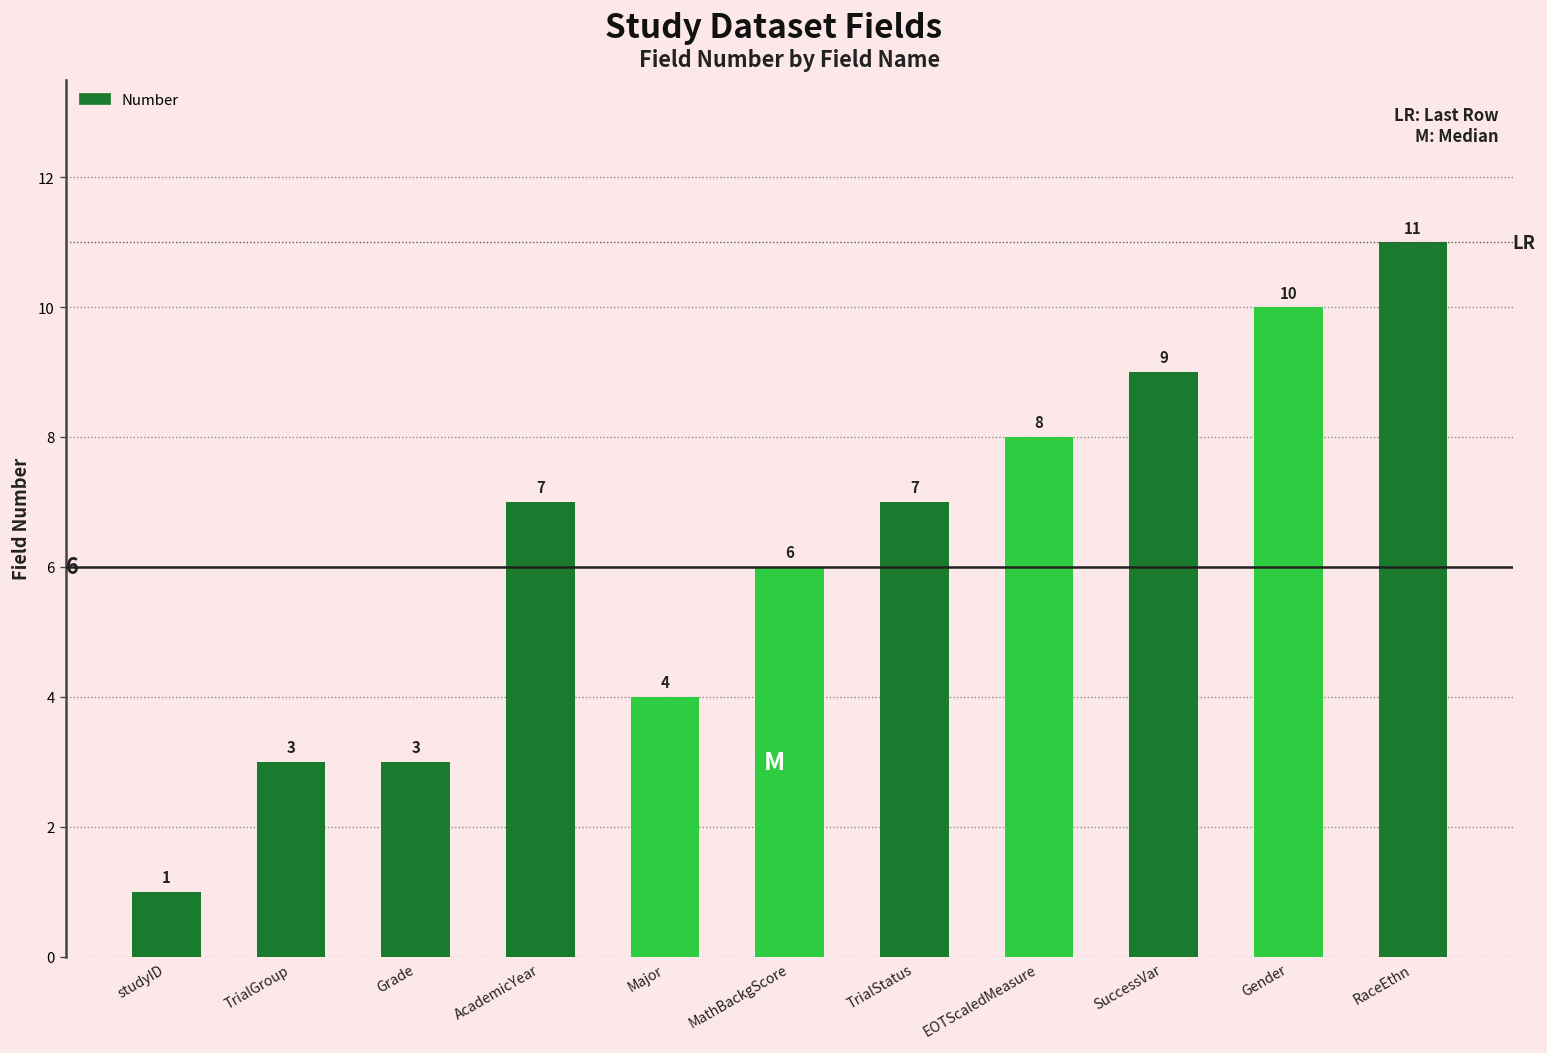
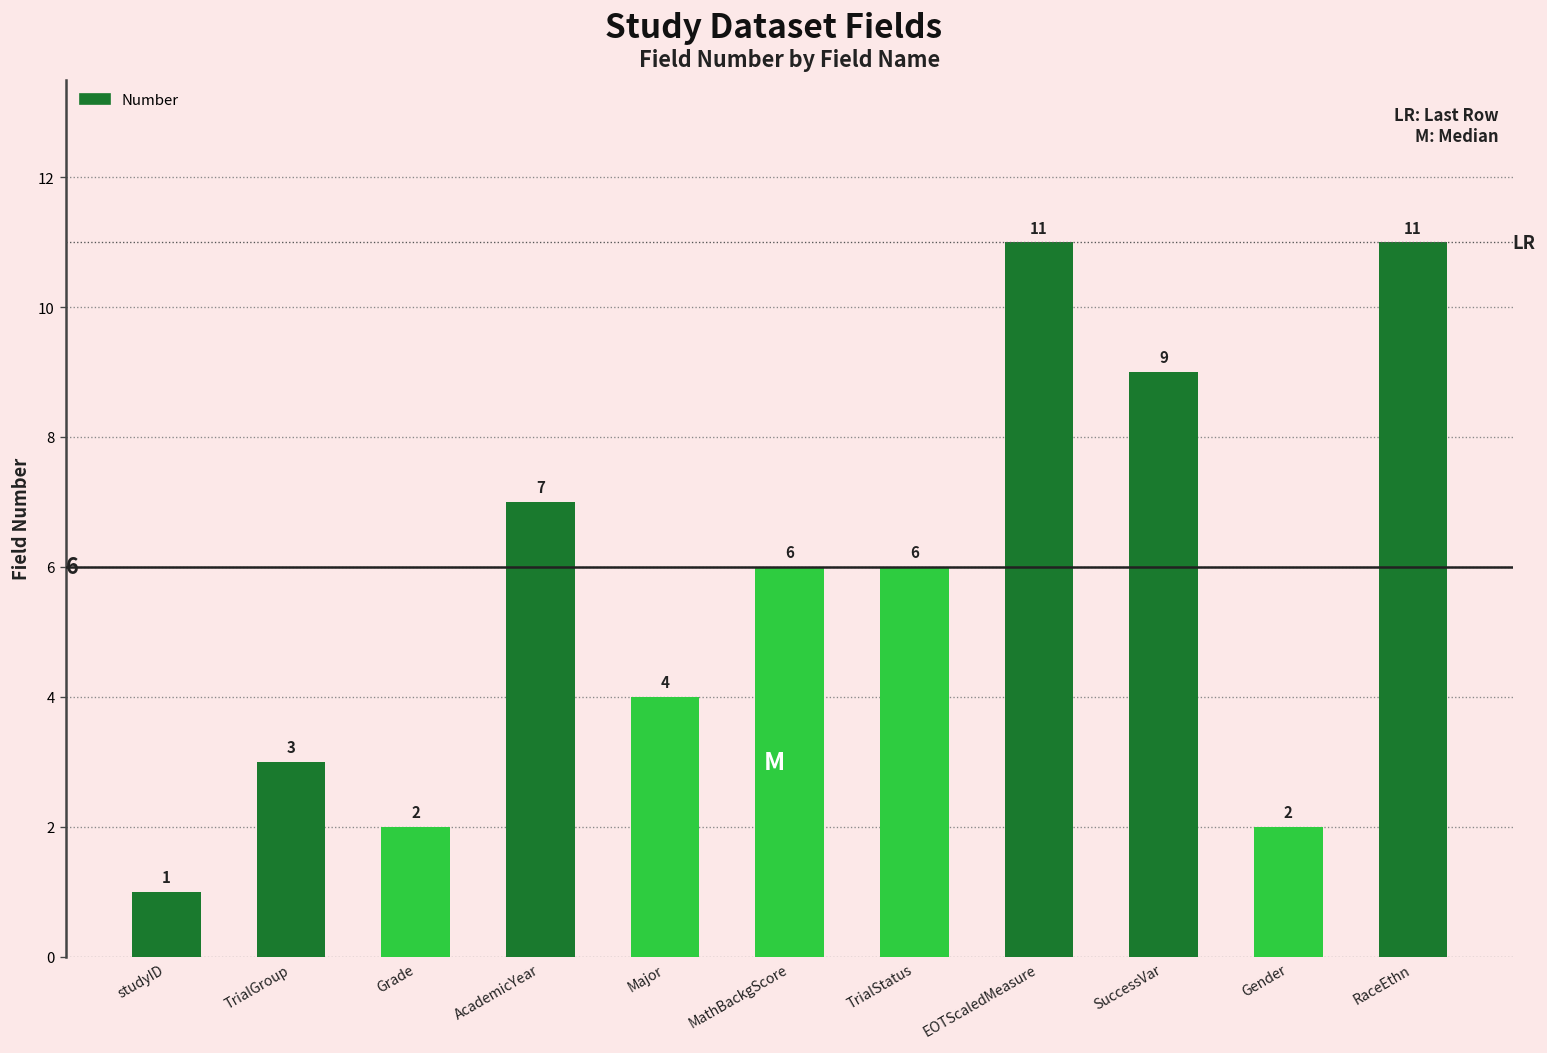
  {
    "studyID": 1,
    "TrialGroup": 3,
-   "Grade": 3,
+   "Grade": 2,
    "AcademicYear": 7,
    "Major": 4,
    "MathBackgScore": 6,
-   "TrialStatus": 7,
-   "EOTScaledMeasure": 8,
+   "TrialStatus": 6,
+   "EOTScaledMeasure": 11,
    "SuccessVar": 9,
-   "Gender": 10,
+   "Gender": 2,
    "RaceEthn": 11
  }
